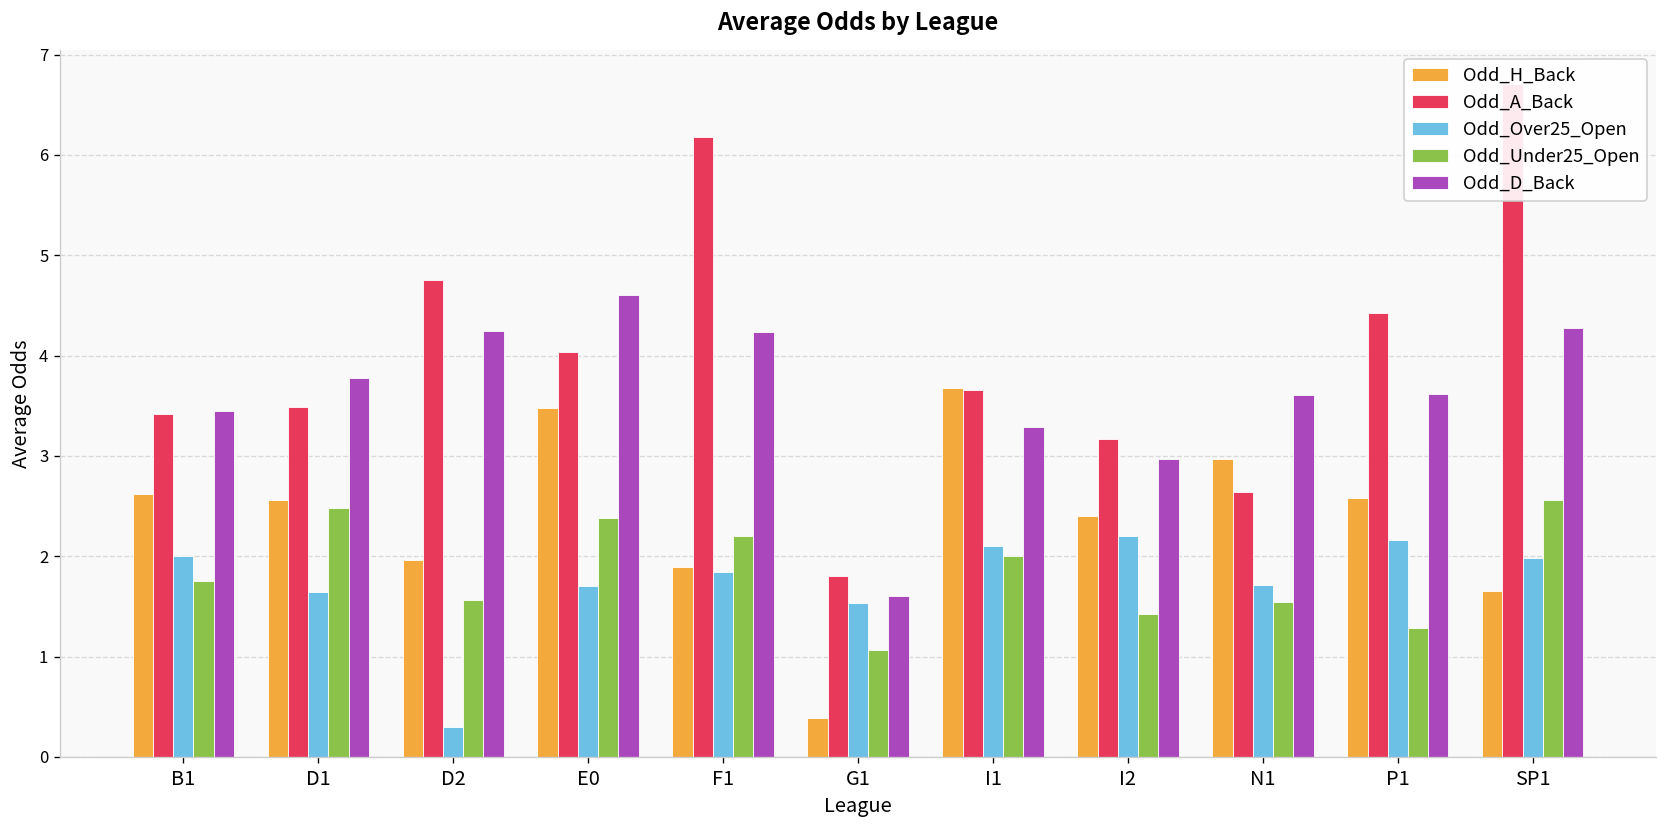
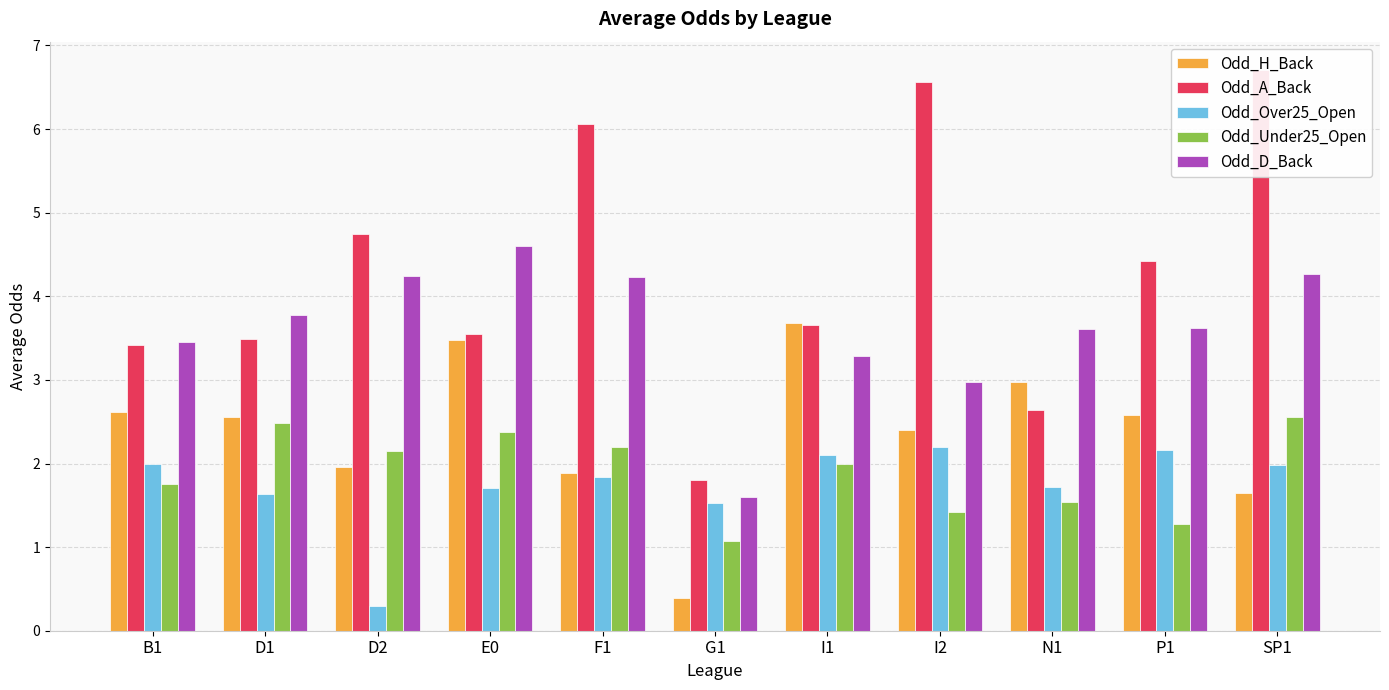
  {
    "Odd_H_Back": {
      "B1": 2.6,
      "D1": 2.6,
      "D2": 2.0,
      "E0": 3.5,
      "F1": 1.9,
      "G1": 0.4,
      "I1": 3.7,
      "I2": 2.4,
      "N1": 3.0,
      "P1": 2.6,
      "SP1": 1.7
    },
    "Odd_A_Back": {
      "B1": 3.4,
      "D1": 3.5,
      "D2": 4.8,
-     "E0": 4.0,
-     "F1": 6.2,
+     "E0": 3.6,
+     "F1": 6.1,
      "G1": 1.8,
      "I1": 3.7,
-     "I2": 3.2,
+     "I2": 6.6,
      "N1": 2.6,
      "P1": 4.4
    },
    "Odd_Over25_Open": {
      "B1": 2.0,
      "D1": 1.6,
      "D2": 0.3,
      "E0": 1.7,
      "F1": 1.8,
      "G1": 1.5,
      "I1": 2.1,
      "I2": 2.2,
      "N1": 1.7,
      "P1": 2.2,
      "SP1": 2.0
    },
    "Odd_Under25_Open": {
      "B1": 1.8,
      "D1": 2.5,
-     "D2": 1.6,
+     "D2": 2.2,
      "E0": 2.4,
      "F1": 2.2,
      "G1": 1.1,
      "I1": 2.0,
      "I2": 1.4,
      "N1": 1.5,
      "P1": 1.3,
      "SP1": 2.6
    },
    "Odd_D_Back": {
      "B1": 3.5,
      "D1": 3.8,
      "D2": 4.2,
      "E0": 4.6,
      "F1": 4.2,
      "G1": 1.6,
      "I1": 3.3,
      "I2": 3.0,
      "N1": 3.6,
      "P1": 3.6,
      "SP1": 4.3
    }
  }
